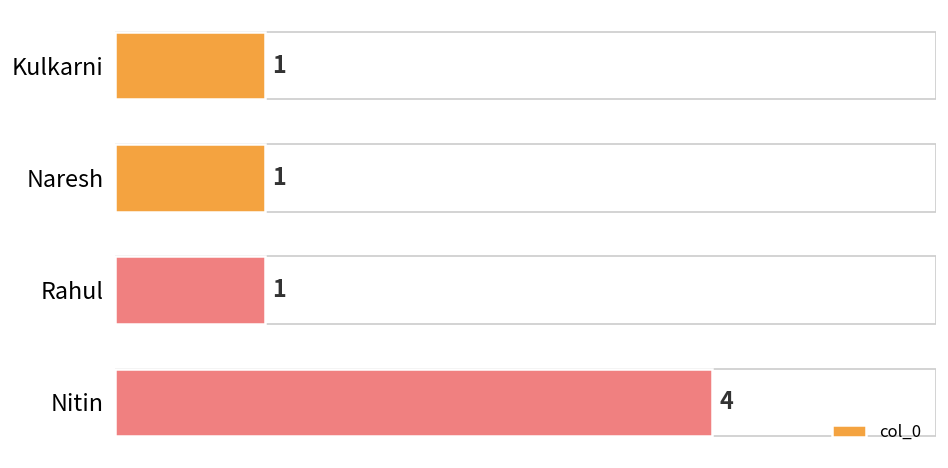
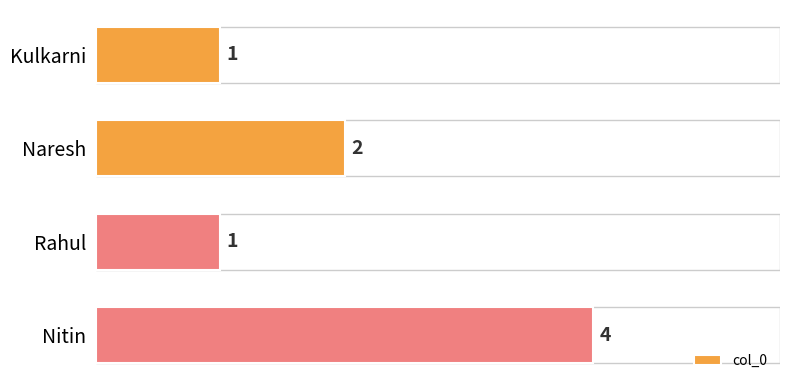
  {
    "Kulkarni": 1,
-   "Naresh": 1,
+   "Naresh": 2,
    "Rahul": 1,
    "Nitin": 4
  }
